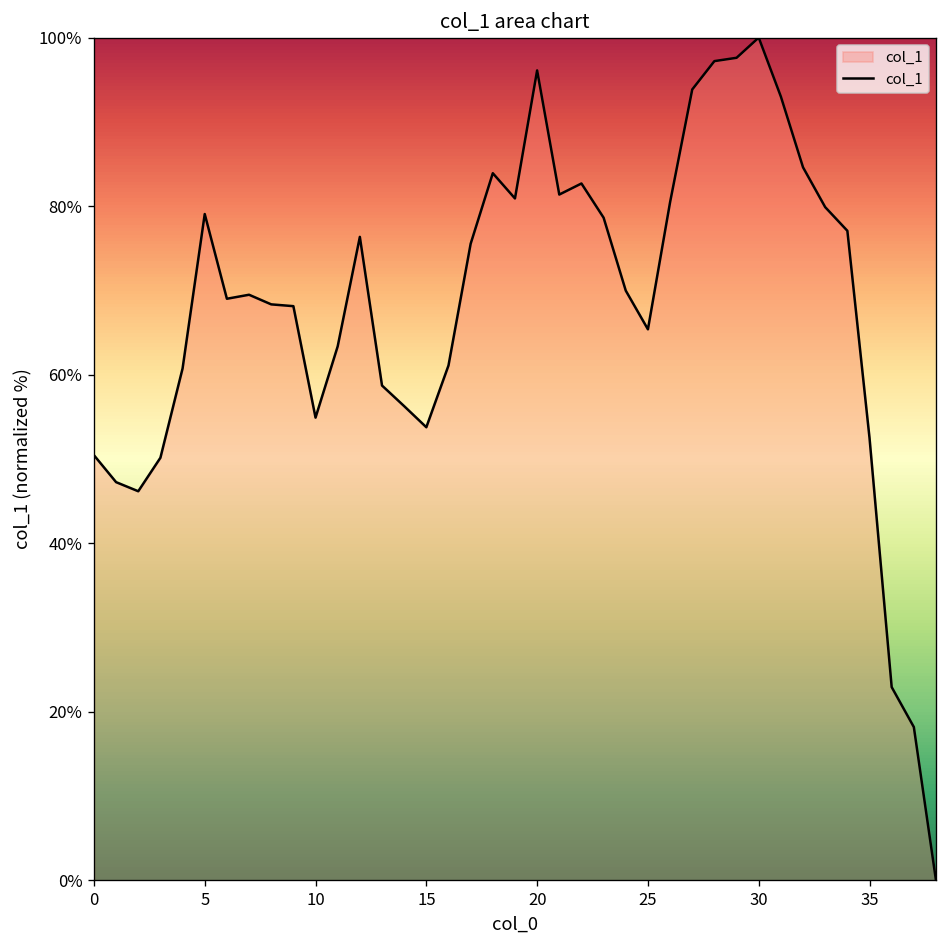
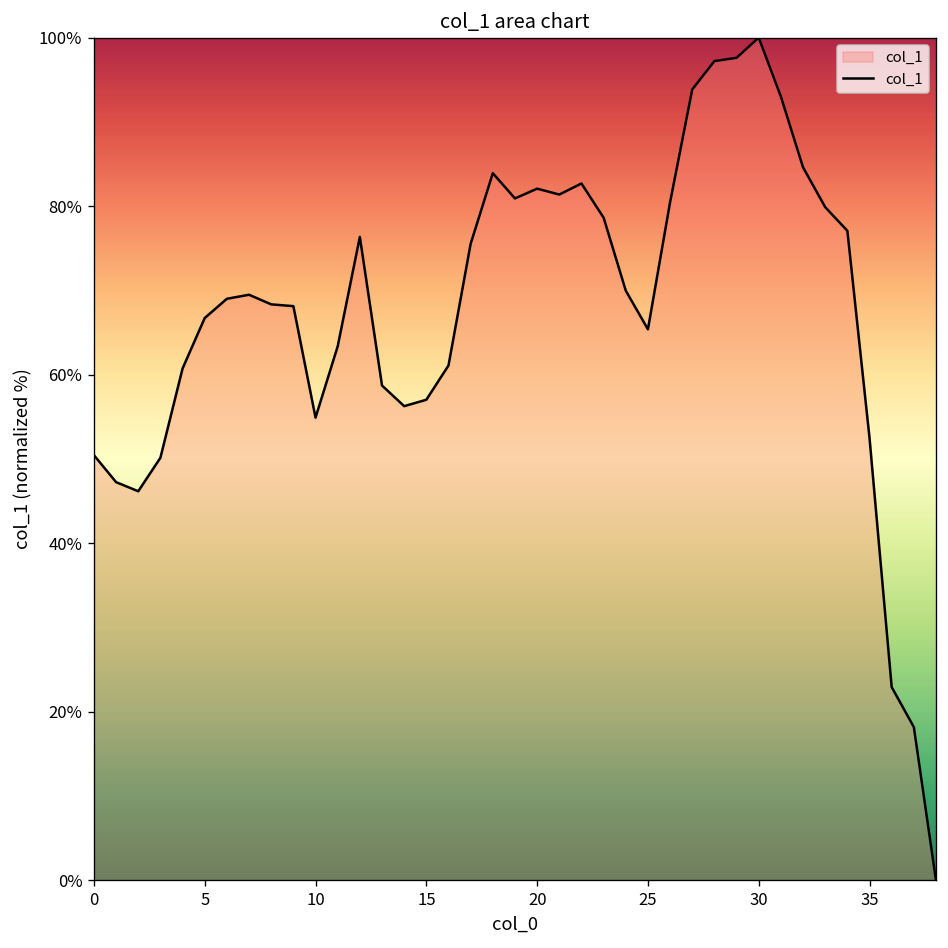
  {
    "0": "50%",
-   "5": "79%",
+   "5": "67%",
    "10": "55%",
-   "15": "54%",
-   "20": "96%",
+   "15": "57%",
+   "20": "82%",
    "25": "65%",
    "30": "100%",
    "35": "52%"
  }
